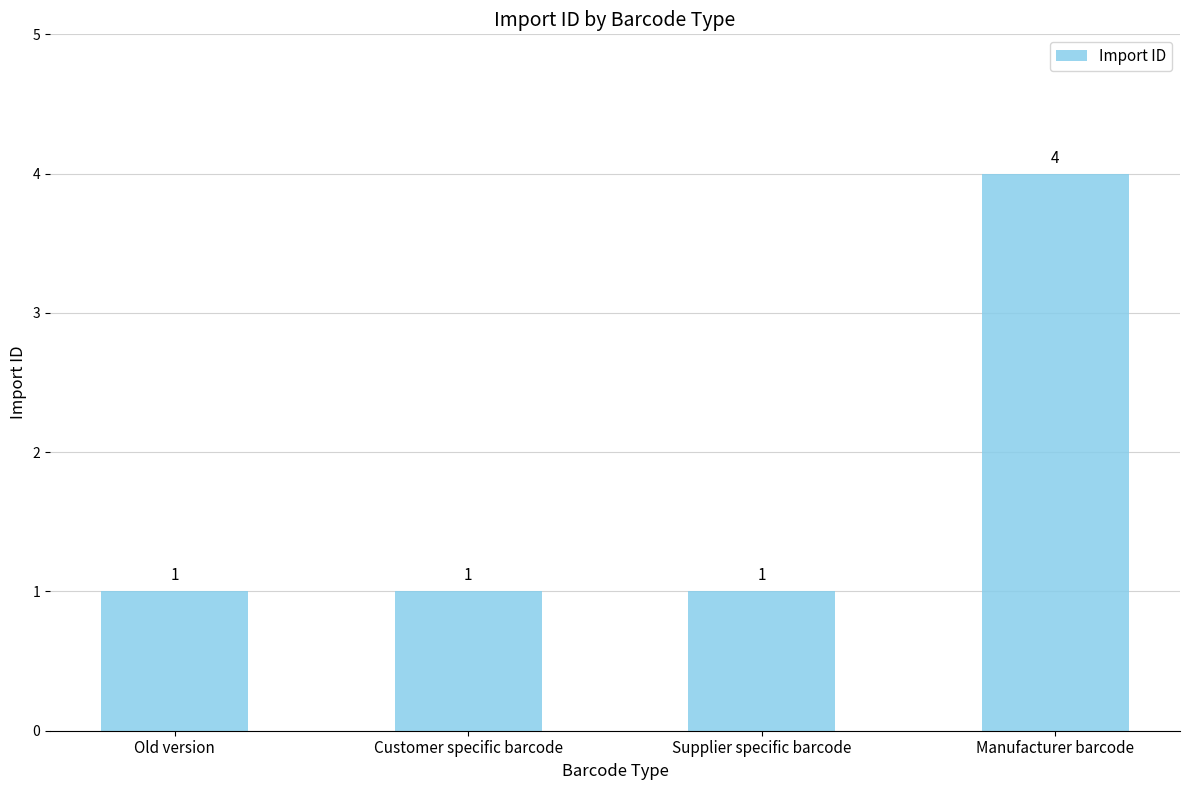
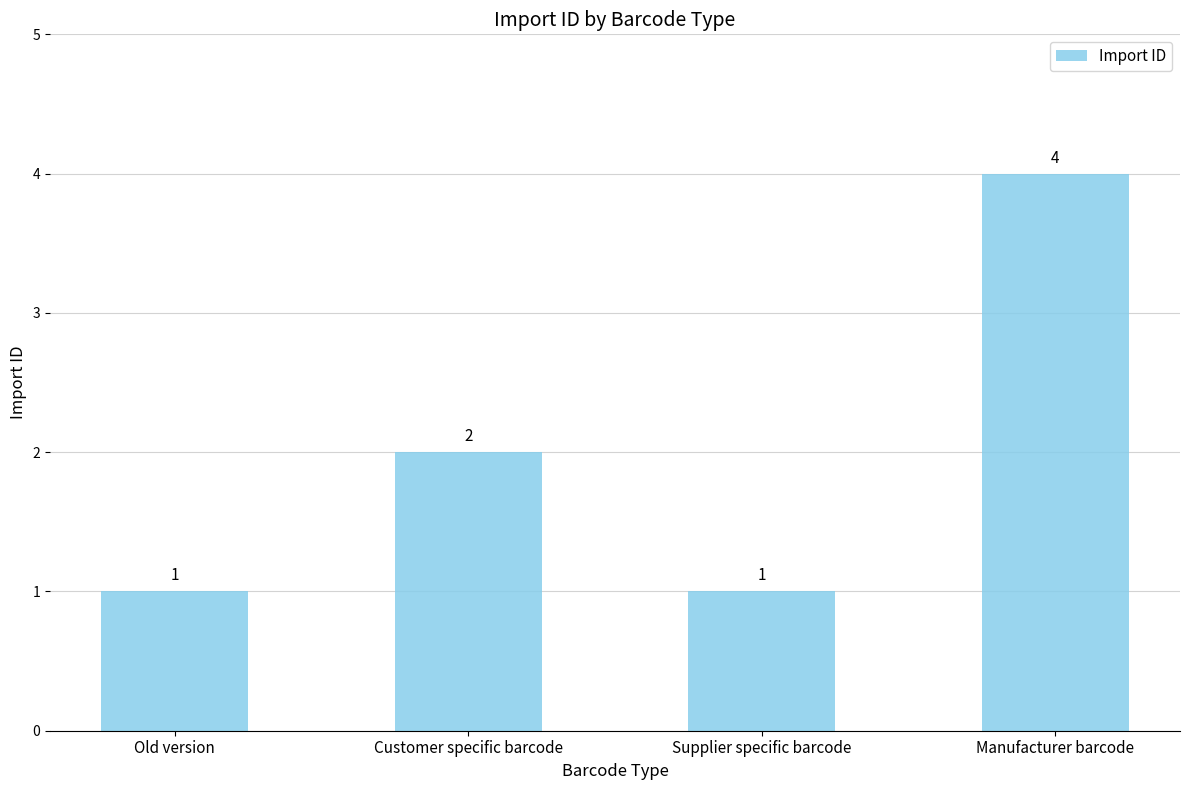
  {
    "Old version": 1,
-   "Customer specific barcode": 1,
+   "Customer specific barcode": 2,
    "Supplier specific barcode": 1,
    "Manufacturer barcode": 4
  }
